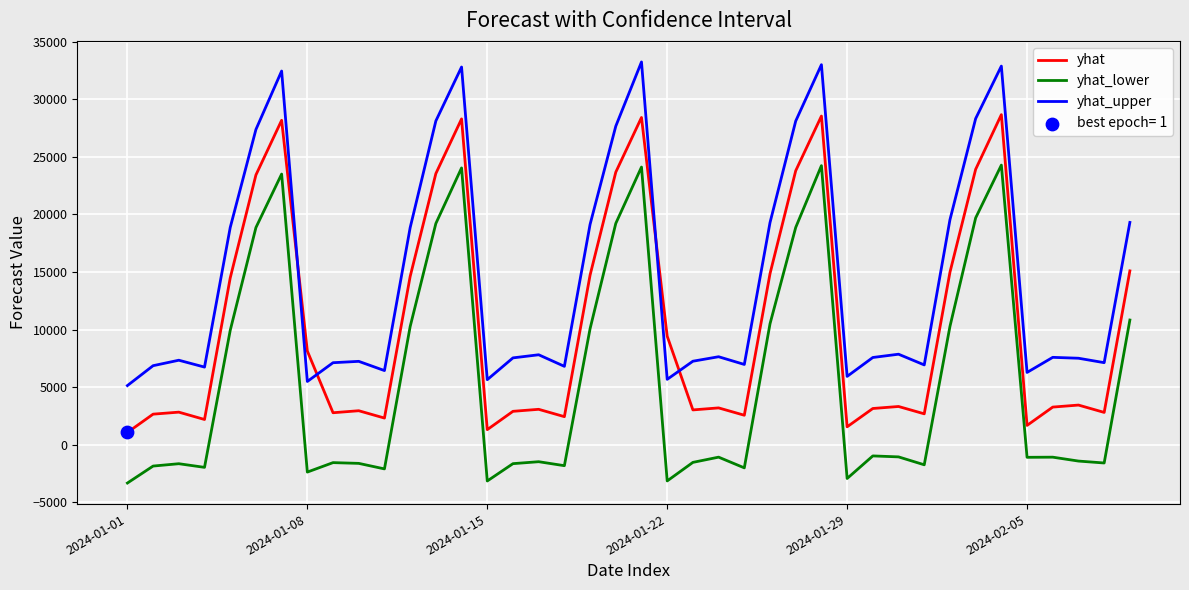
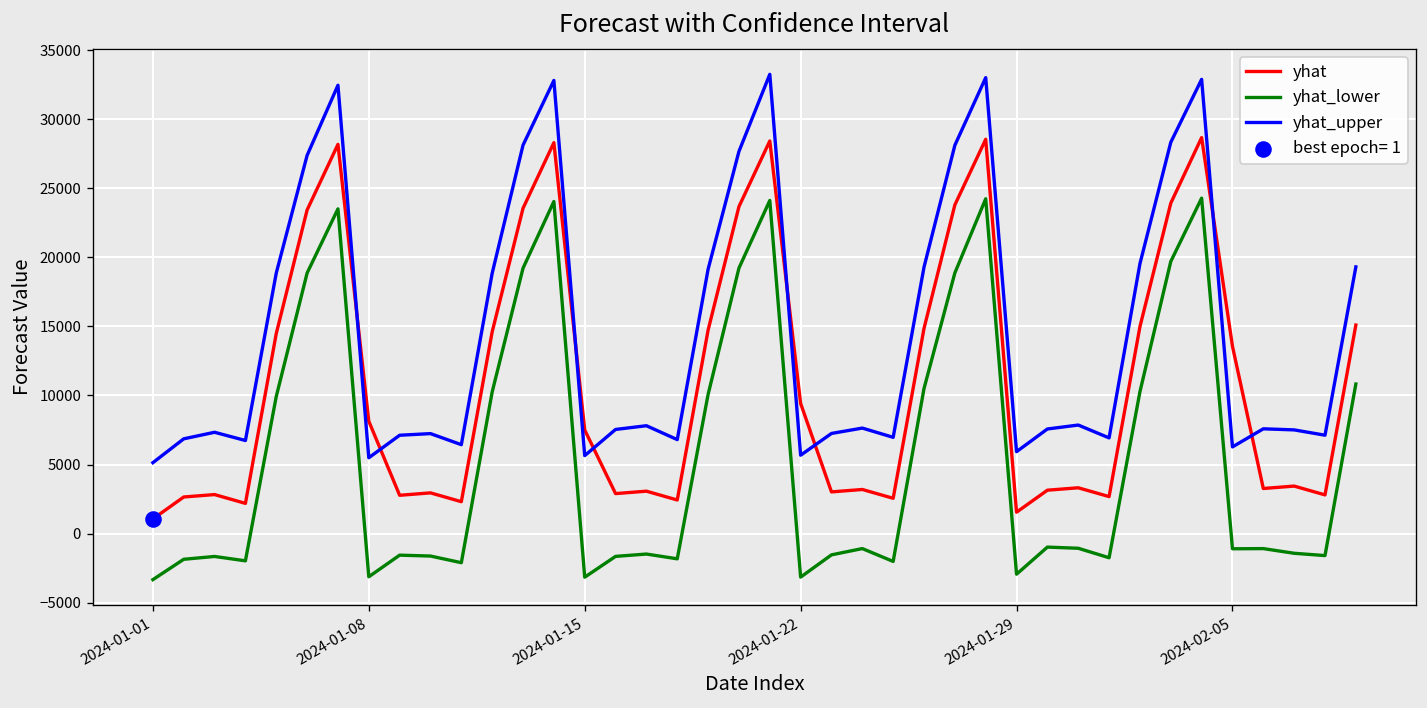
  {
    "yhat": {
      "2024-01-08": 8100,
-     "2024-01-15": 1300,
+     "2024-01-15": 7500,
      "2024-01-22": 9400,
      "2024-01-29": 1600,
-     "2024-02-05": 1700
+     "2024-02-05": 13600
    },
    "yhat_lower": {
      "2024-01-01": -3300,
-     "2024-01-08": -2400,
+     "2024-01-08": -3100,
      "2024-01-15": -3200,
      "2024-01-22": -3100,
      "2024-01-29": -2900,
      "2024-02-05": -1100
    }
  }
